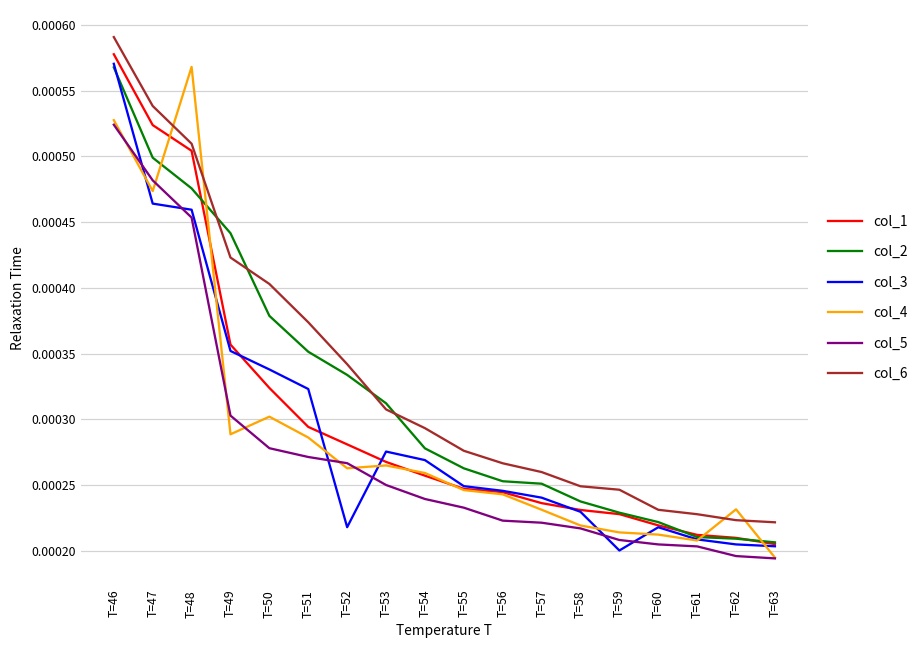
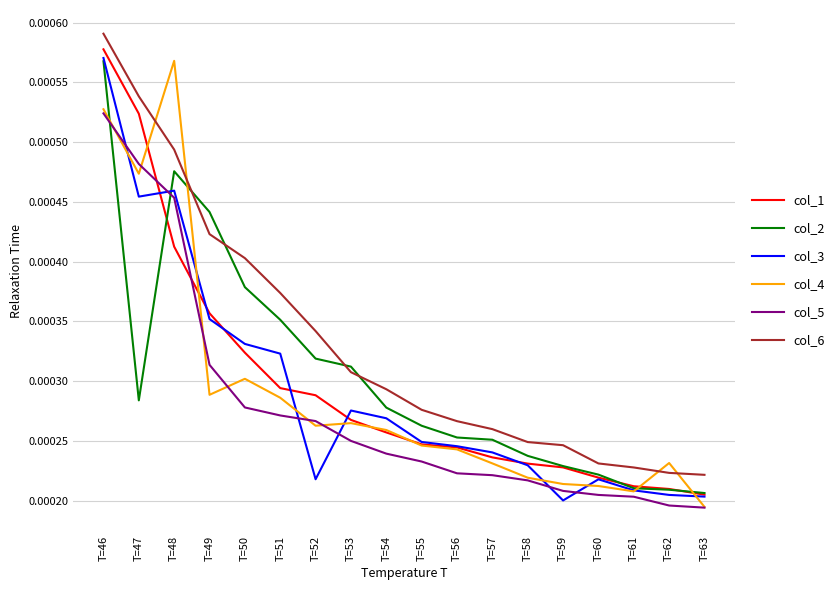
  {
    "col_1": {
      "T=46": 0.000578,
      "T=47": 0.000524,
-     "T=48": 0.000504,
+     "T=48": 0.000413,
      "T=49": 0.000357,
      "T=50": 0.000324,
      "T=51": 0.000294,
-     "T=52": 0.000281,
+     "T=52": 0.000288,
      "T=53": 0.000268,
      "T=57": 0.000236
    },
    "col_2": {
      "T=46": 0.000568,
-     "T=47": 0.000499,
+     "T=47": 0.000284,
      "T=48": 0.000476,
      "T=49": 0.000442,
      "T=50": 0.000379,
      "T=51": 0.000351,
-     "T=52": 0.000334,
+     "T=52": 0.000319,
      "T=53": 0.000312,
      "T=54": 0.000278,
      "T=55": 0.000263,
      "T=56": 0.000253,
      "T=57": 0.000251,
      "T=58": 0.000238,
      "T=60": 0.000222
    },
    "col_3": {
      "T=46": 0.000570,
-     "T=47": 0.000464,
+     "T=47": 0.000454,
      "T=48": 0.000459,
      "T=49": 0.000352,
-     "T=50": 0.000338,
+     "T=50": 0.000331,
      "T=51": 0.000323,
      "T=52": 0.000218,
      "T=53": 0.000276,
      "T=54": 0.000269,
      "T=57": 0.000240,
      "T=59": 0.000200,
      "T=62": 0.000205
    },
    "col_4": {
      "T=46": 0.000527,
      "T=47": 0.000474,
      "T=48": 0.000568,
      "T=49": 0.000289,
      "T=50": 0.000302,
      "T=51": 0.000286,
      "T=52": 0.000263,
      "T=53": 0.000265,
      "T=57": 0.000231,
      "T=58": 0.000219,
      "T=59": 0.000214,
      "T=60": 0.000212,
      "T=62": 0.000232
    },
    "col_5": {
      "T=46": 0.000524,
      "T=47": 0.000482,
      "T=48": 0.000453,
-     "T=49": 0.000303,
+     "T=49": 0.000314,
      "T=50": 0.000278,
      "T=51": 0.000271,
      "T=52": 0.000267,
      "T=53": 0.000250,
      "T=54": 0.000239,
      "T=55": 0.000233,
      "T=56": 0.000223,
      "T=57": 0.000221,
      "T=58": 0.000217,
      "T=59": 0.000208,
      "T=60": 0.000205,
      "T=61": 0.000203,
      "T=62": 0.000196
    },
    "col_6": {
      "T=46": 0.000591,
      "T=47": 0.000538,
-     "T=48": 0.000510,
+     "T=48": 0.000494,
      "T=49": 0.000423,
      "T=50": 0.000403,
      "T=51": 0.000374,
      "T=52": 0.000342,
      "T=53": 0.000308,
      "T=54": 0.000293,
      "T=55": 0.000276,
      "T=56": 0.000267,
      "T=57": 0.000260,
      "T=58": 0.000249,
      "T=59": 0.000247,
      "T=60": 0.000231,
      "T=61": 0.000228,
      "T=62": 0.000223,
      "T=63": 0.000222
    }
  }
